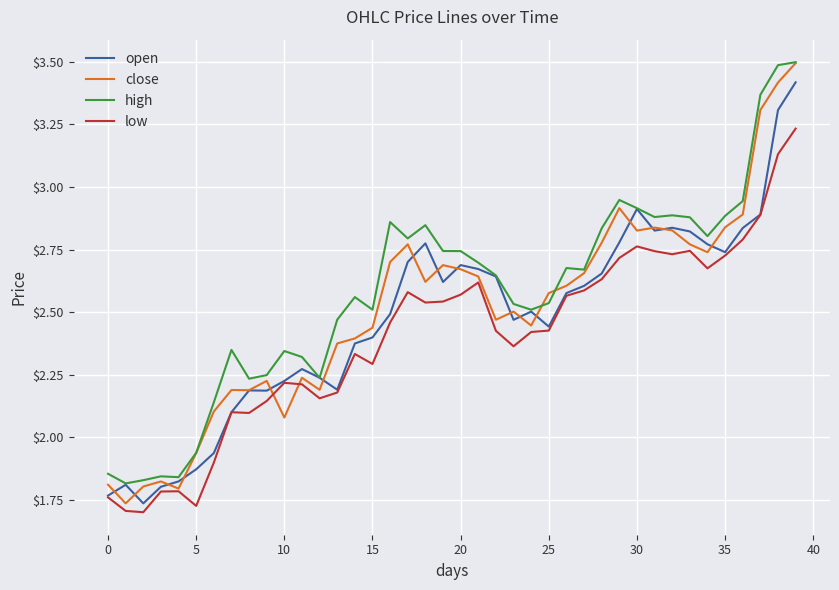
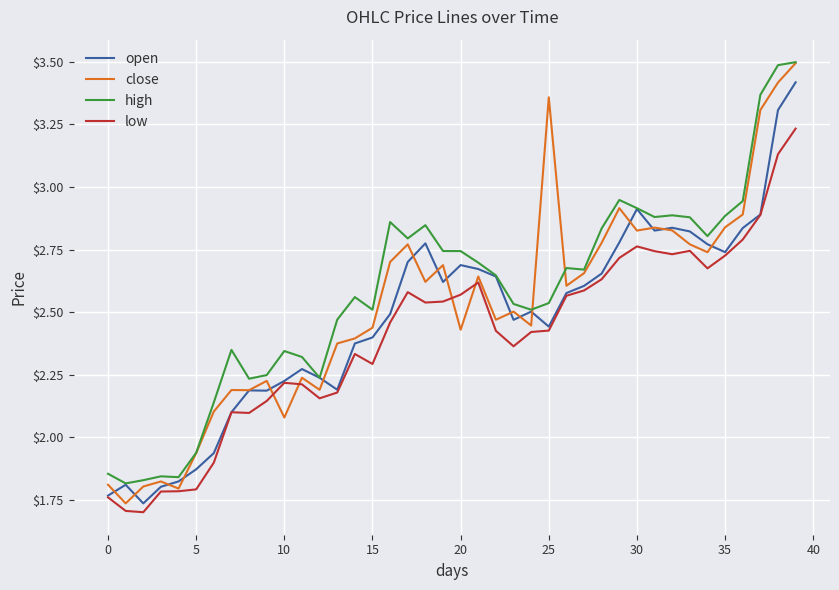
  {
    "open": {
      "5": "$1.87",
      "15": "$2.40",
      "20": "$2.69",
      "25": "$2.44",
      "35": "$2.74"
    },
    "close": {
      "0": "$1.81",
      "10": "$2.08",
      "15": "$2.44",
-     "20": "$2.67",
-     "25": "$2.58",
+     "20": "$2.43",
+     "25": "$3.36",
      "30": "$2.83",
      "35": "$2.84"
    },
    "high": {
      "0": "$1.85",
      "10": "$2.35",
      "15": "$2.51",
      "20": "$2.74",
      "25": "$2.54",
      "35": "$2.88"
    },
    "low": {
-     "5": "$1.73",
+     "5": "$1.79",
      "15": "$2.29",
      "20": "$2.57",
      "25": "$2.43",
      "30": "$2.76",
      "35": "$2.73"
    }
  }
